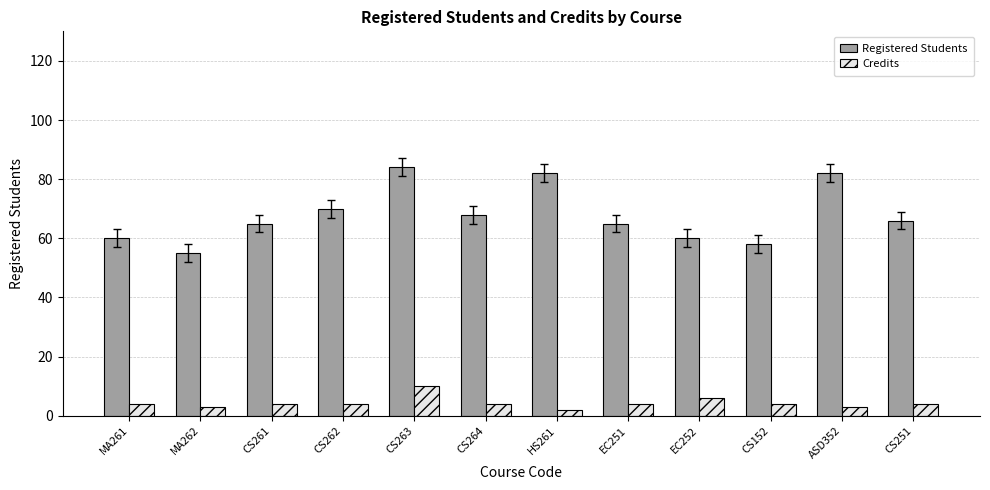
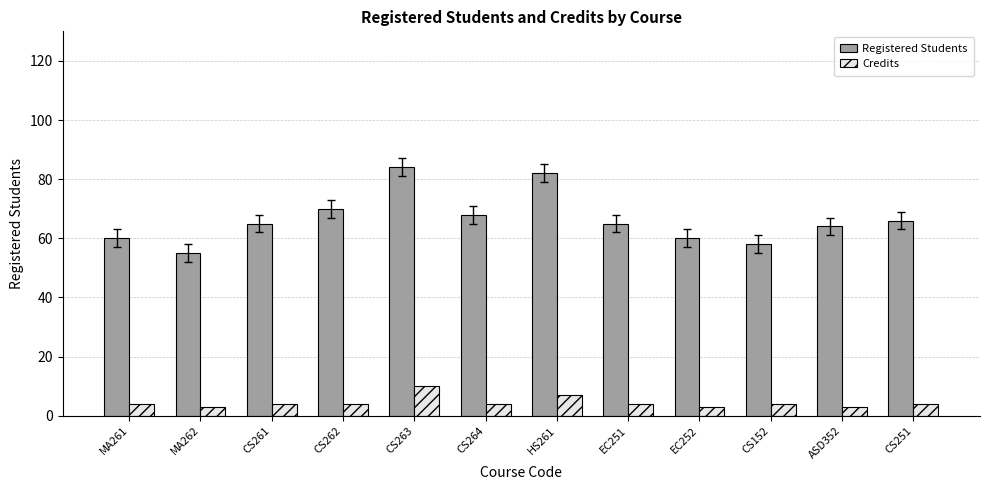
  {
    "Registered Students": {
      "MA261": 60,
      "MA262": 55,
      "CS261": 65,
      "CS262": 70,
      "CS263": 84,
      "CS264": 68,
      "HS261": 82,
      "EC251": 65,
      "EC252": 60,
      "CS152": 58,
-     "ASD352": 82,
+     "ASD352": 64,
      "CS251": 66
    },
    "Credits": {
      "MA261": 4,
      "MA262": 3,
      "CS261": 4,
      "CS262": 4,
      "CS263": 10,
      "CS264": 4,
-     "HS261": 2,
+     "HS261": 7,
      "EC251": 4,
-     "EC252": 6,
+     "EC252": 3,
      "CS152": 4,
      "ASD352": 3,
      "CS251": 4
    }
  }
